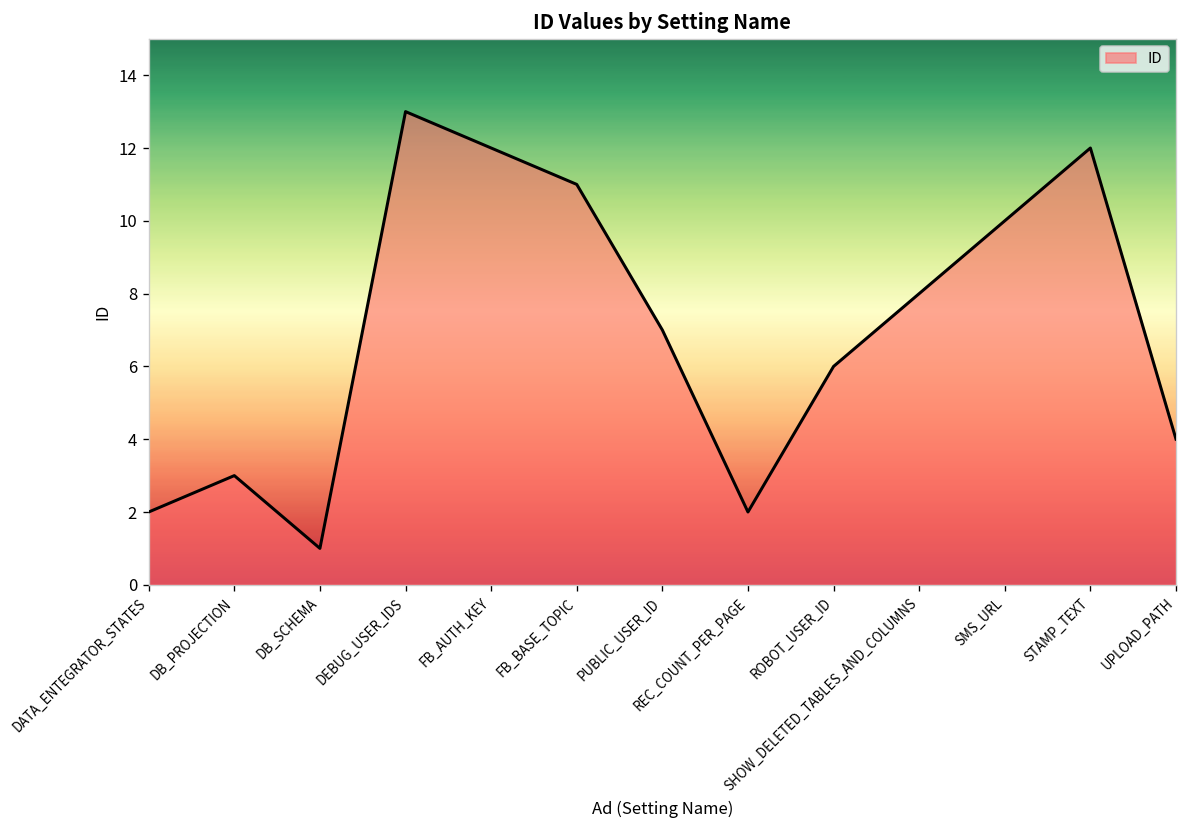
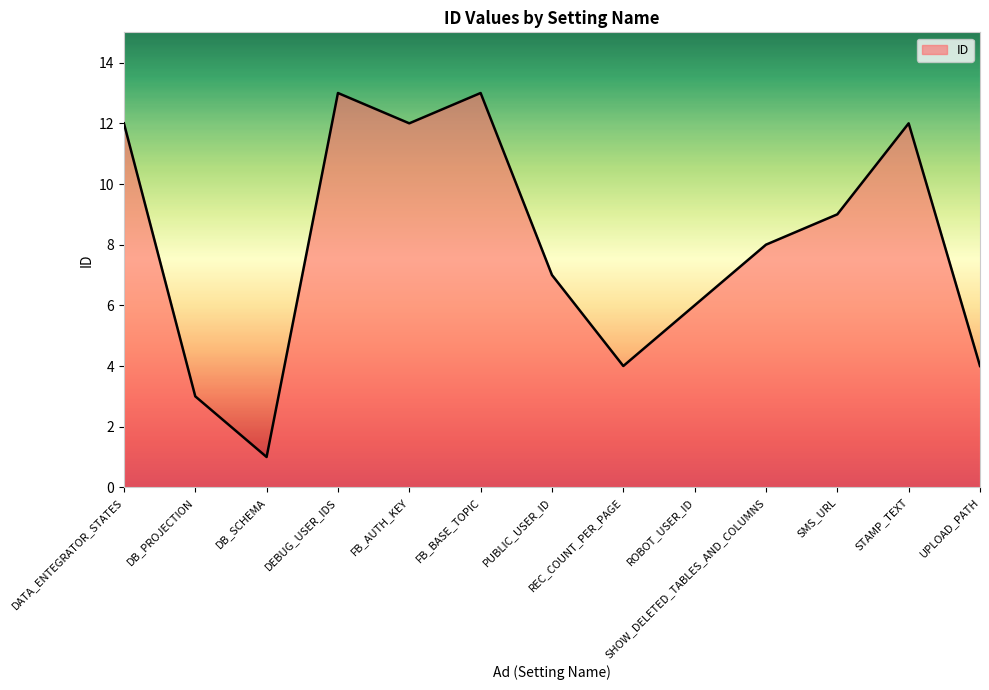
  {
-   "DATA_ENTEGRATOR_STATES": 2,
+   "DATA_ENTEGRATOR_STATES": 12,
    "DB_PROJECTION": 3,
    "DB_SCHEMA": 1,
    "DEBUG_USER_IDS": 13,
    "FB_AUTH_KEY": 12,
-   "FB_BASE_TOPIC": 11,
+   "FB_BASE_TOPIC": 13,
    "PUBLIC_USER_ID": 7,
-   "REC_COUNT_PER_PAGE": 2,
+   "REC_COUNT_PER_PAGE": 4,
    "ROBOT_USER_ID": 6,
    "SHOW_DELETED_TABLES_AND_COLUMNS": 8,
-   "SMS_URL": 10,
+   "SMS_URL": 9,
    "STAMP_TEXT": 12,
    "UPLOAD_PATH": 4
  }
